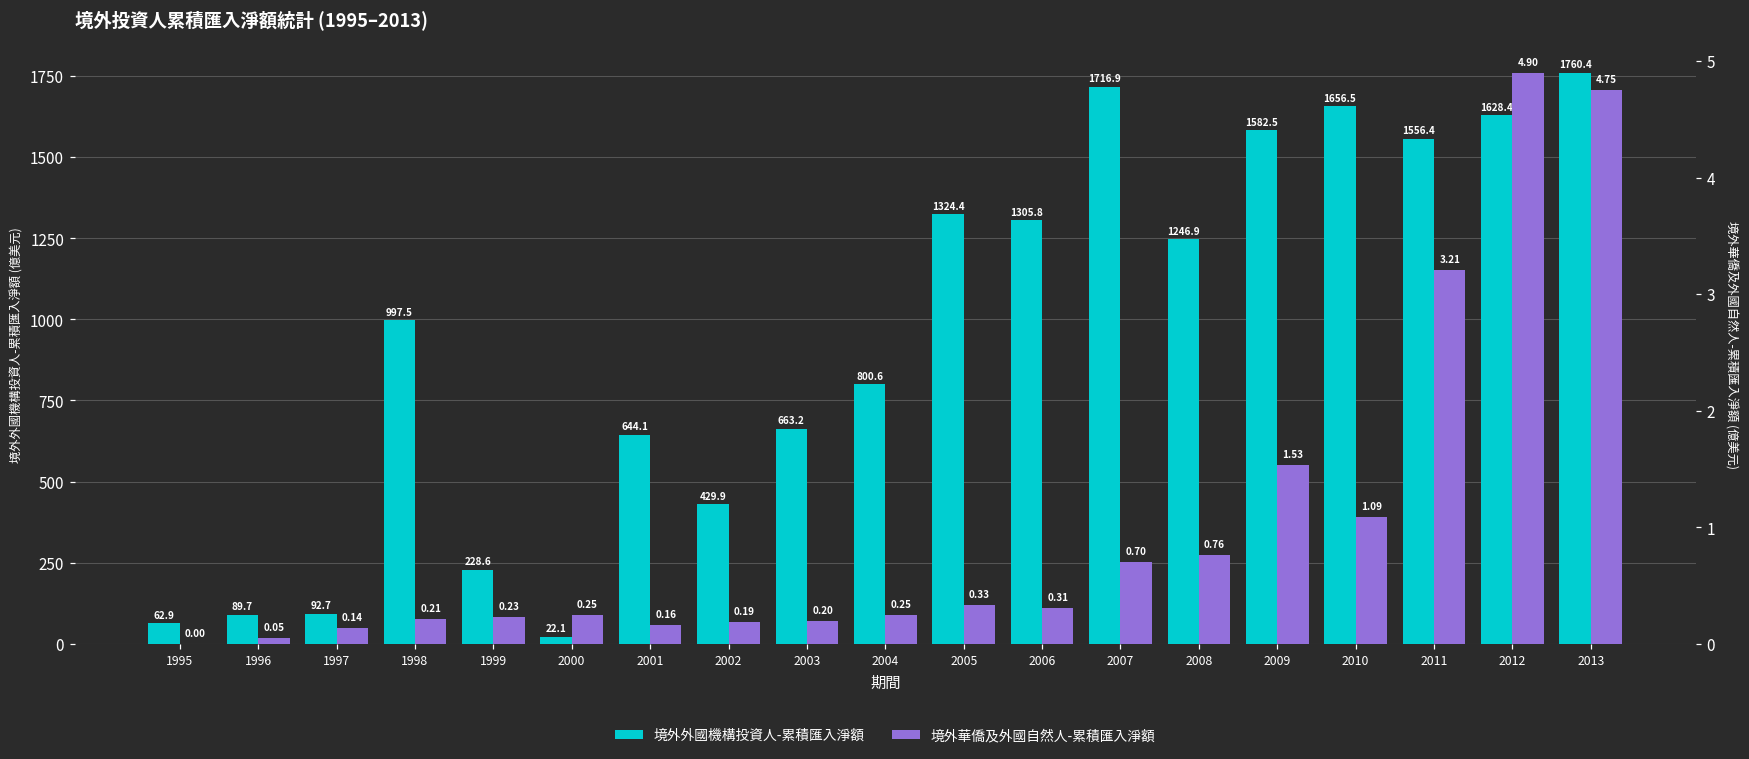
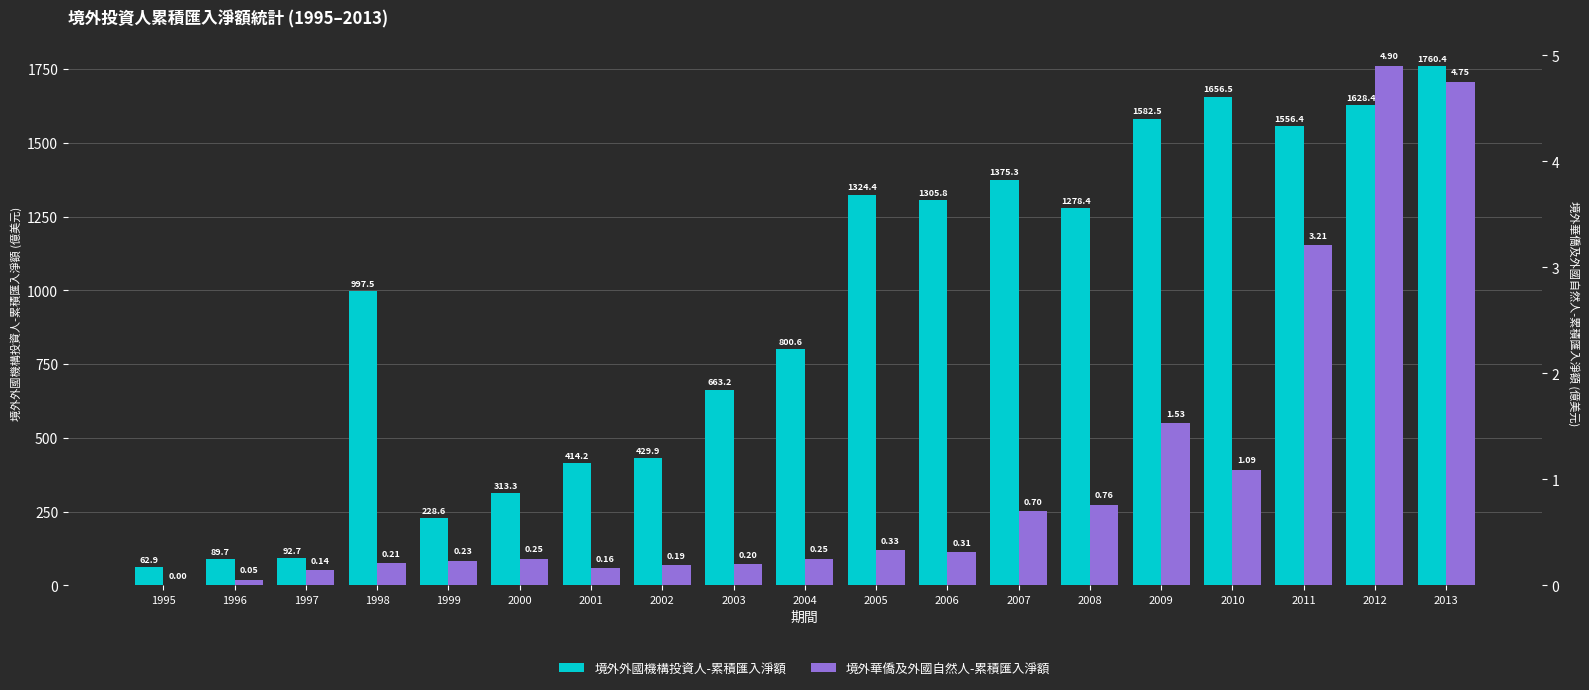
  {
    "境外外國機構投資人-累積匯入淨額": {
      "1995": 62.9,
      "1996": 89.7,
      "1997": 92.7,
      "1998": 997.5,
      "1999": 228.6,
-     "2000": 22.1,
-     "2001": 644.1,
+     "2000": 313.3,
+     "2001": 414.2,
      "2002": 429.9,
      "2003": 663.2,
      "2004": 800.6,
      "2005": 1324.4,
      "2006": 1305.8,
-     "2007": 1716.9,
-     "2008": 1246.9,
+     "2007": 1375.3,
+     "2008": 1278.4,
      "2009": 1582.5,
      "2010": 1656.5,
      "2011": 1556.4,
      "2012": 1628.4,
      "2013": 1760.4
    },
    "境外華僑及外國自然人-累積匯入淨額": {
      "1995": 0.00,
      "1996": 0.05,
      "1997": 0.14,
      "1998": 0.21,
      "1999": 0.23,
      "2000": 0.25,
      "2001": 0.16,
      "2002": 0.19,
      "2003": 0.20,
      "2004": 0.25,
      "2005": 0.33,
      "2006": 0.31,
      "2007": 0.70,
      "2008": 0.76,
      "2009": 1.53,
      "2010": 1.09,
      "2011": 3.21,
      "2012": 4.90,
      "2013": 4.75
    }
  }
